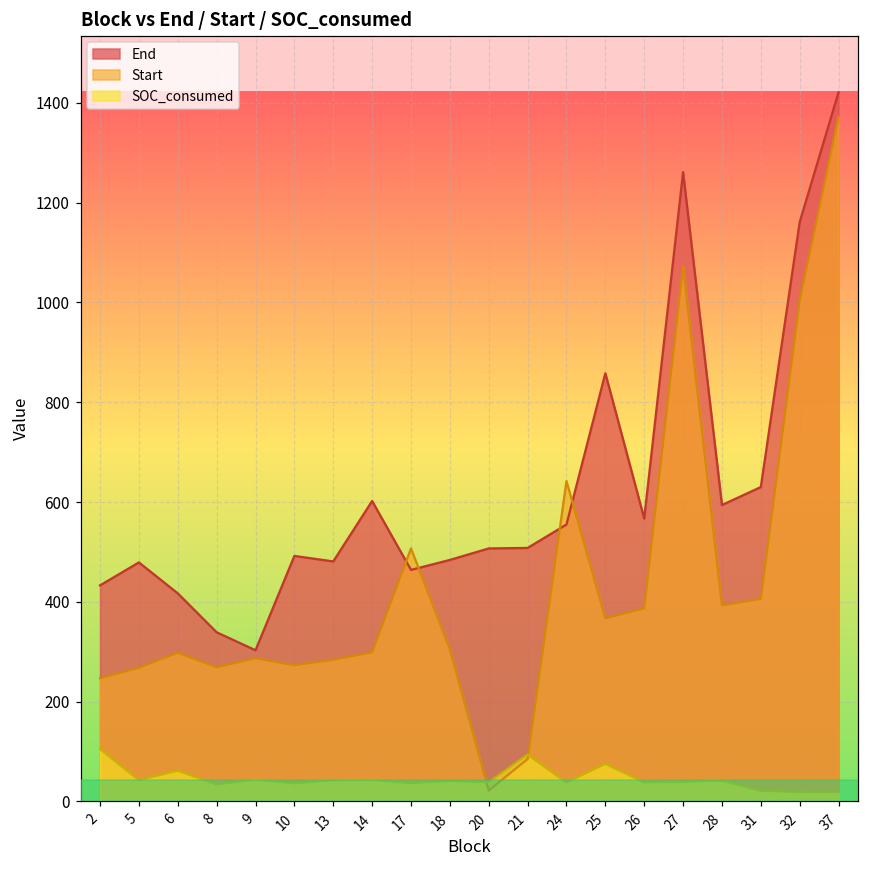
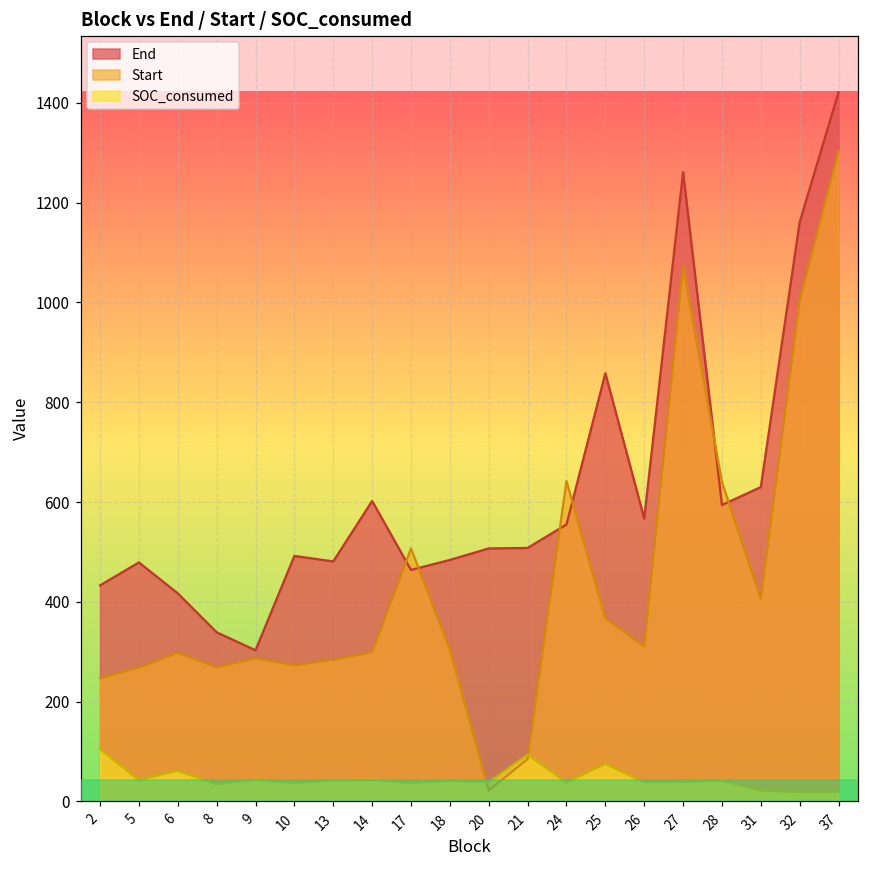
  {
    "End": {
      "2": 430,
      "5": 480,
      "6": 420,
      "8": 340,
      "9": 300,
      "10": 490,
      "13": 480,
      "14": 600,
      "17": 460,
      "18": 480,
      "20": 510,
      "21": 510,
      "24": 560,
      "25": 860,
      "26": 570,
      "27": 1260,
      "28": 590,
      "31": 630,
      "32": 1160,
      "37": 1420
    },
    "Start": {
      "2": 250,
      "5": 270,
      "6": 300,
      "8": 270,
      "9": 290,
      "10": 270,
      "13": 280,
      "14": 300,
      "17": 510,
      "18": 310,
      "21": 90,
      "24": 640,
      "25": 370,
-     "26": 390,
+     "26": 310,
      "27": 1070,
-     "28": 390,
+     "28": 640,
      "31": 410,
      "32": 1000,
-     "37": 1370
+     "37": 1300
    },
    "SOC_consumed": {
      "2": 110,
      "6": 60,
      "9": 40,
      "13": 40,
      "14": 40,
      "21": 90,
      "25": 80
    }
  }
